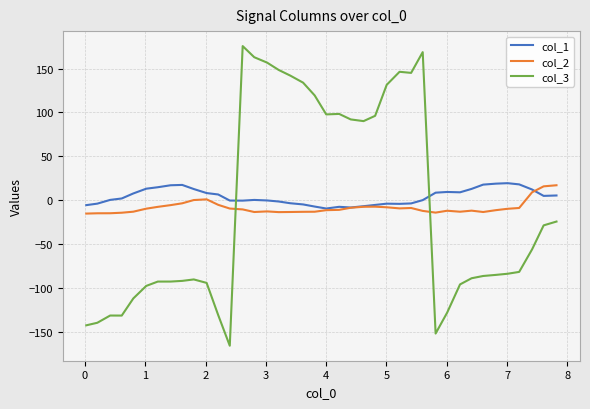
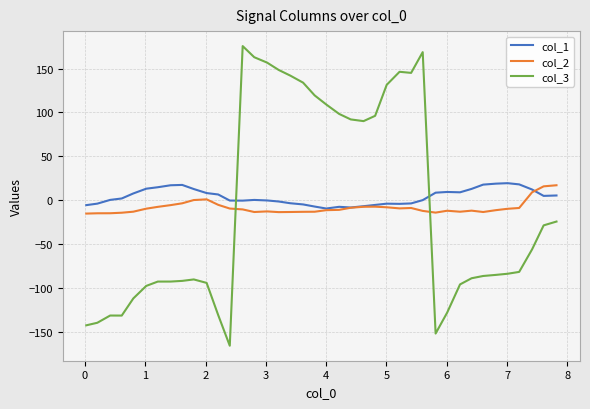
  {
    "col_3": {
-     "4": 100
+     "4": 110
    }
  }
